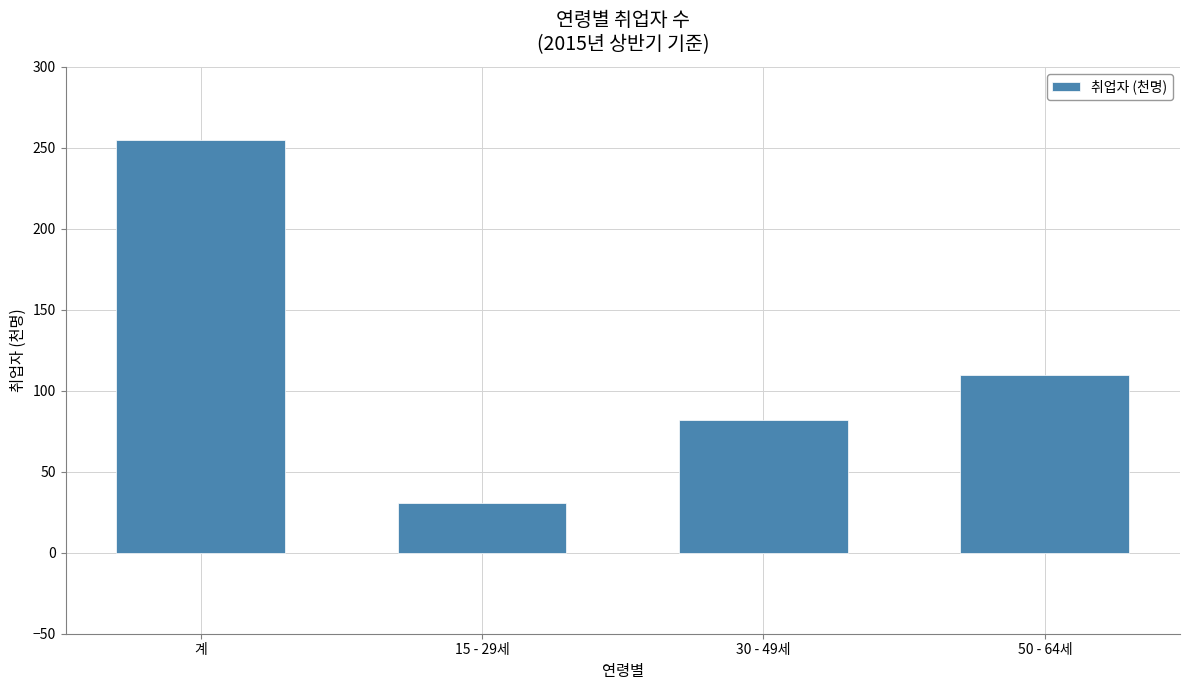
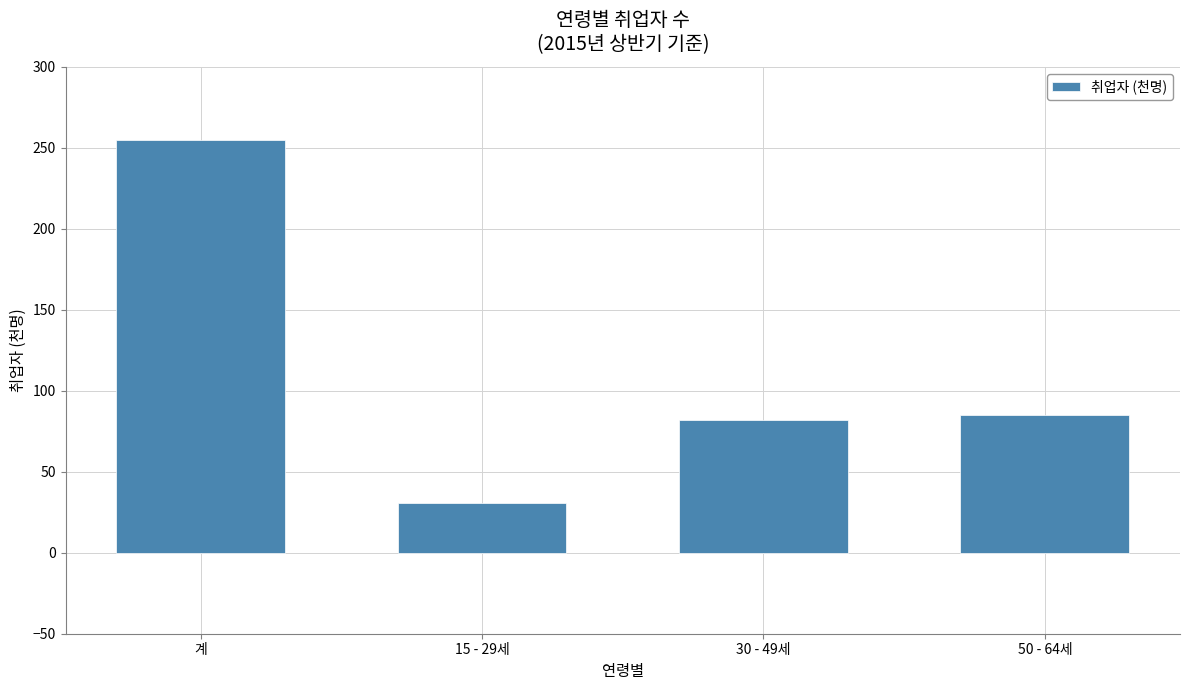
  {
    "계": 255,
    "15 - 29세": 31,
    "30 - 49세": 82,
-   "50 - 64세": 110
+   "50 - 64세": 85
  }
